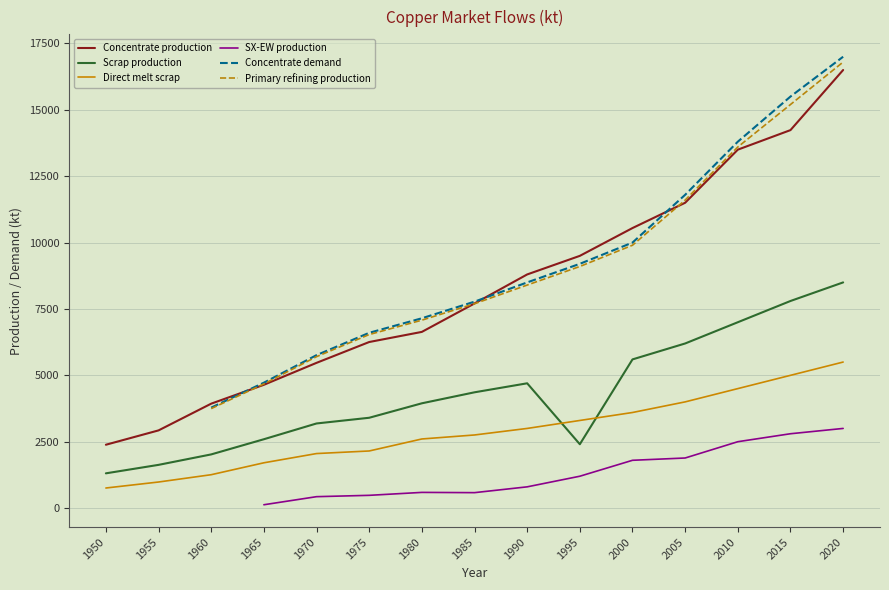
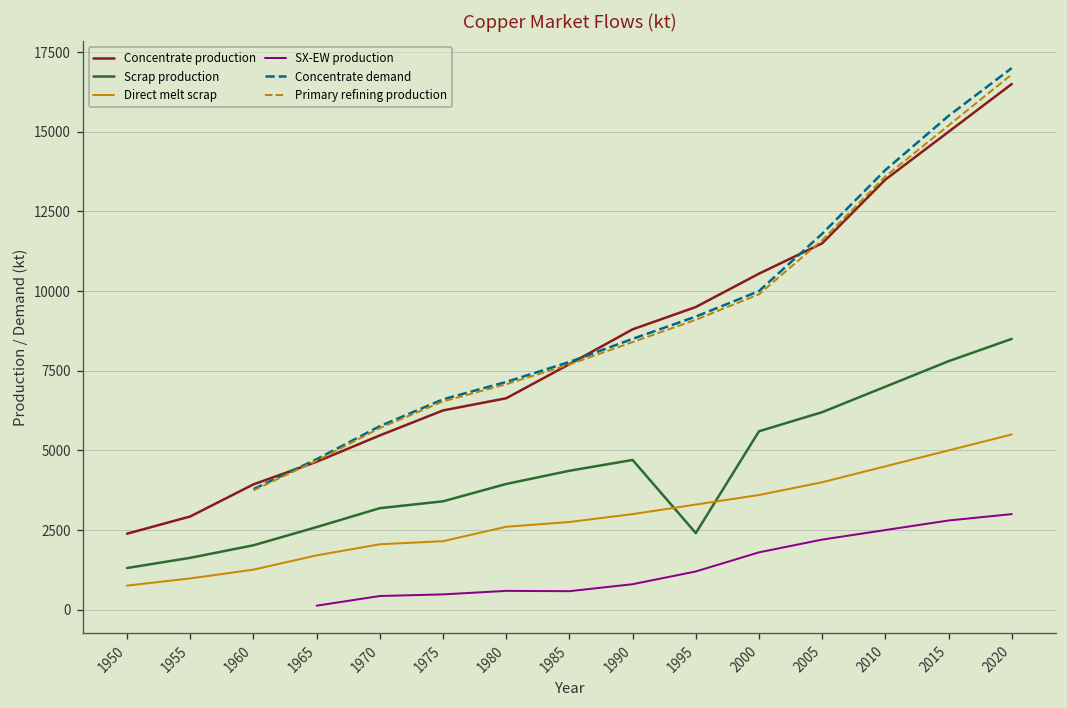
  {
    "Concentrate production": {
      "1950": 2400,
      "1955": 2900,
      "1960": 3900,
      "1970": 5500,
      "1975": 6300,
      "1980": 6600,
      "1990": 8800,
      "1995": 9500,
      "2000": 10500,
      "2005": 11500,
      "2010": 13500,
-     "2015": 14200,
+     "2015": 15000,
      "2020": 16500
    },
    "Scrap production": {
      "1950": 1300,
      "1955": 1600,
      "1960": 2000,
      "1965": 2600,
      "1970": 3200,
      "1975": 3400,
      "1980": 3900,
      "1985": 4400,
      "1990": 4700,
      "1995": 2400,
      "2000": 5600,
      "2005": 6200,
      "2010": 7000,
      "2015": 7800,
      "2020": 8500
    },
    "SX-EW production": {
      "1965": 100,
      "1970": 400,
      "1975": 500,
      "1980": 600,
      "1985": 600,
      "1990": 800,
      "1995": 1200,
      "2000": 1800,
-     "2005": 1900,
+     "2005": 2200,
      "2010": 2500,
      "2015": 2800,
      "2020": 3000
    },
    "Concentrate demand": {
      "1990": 8500,
      "1995": 9200,
      "2000": 10000,
      "2005": 11800,
      "2010": 13800,
      "2015": 15500,
      "2020": 17000
    }
  }
